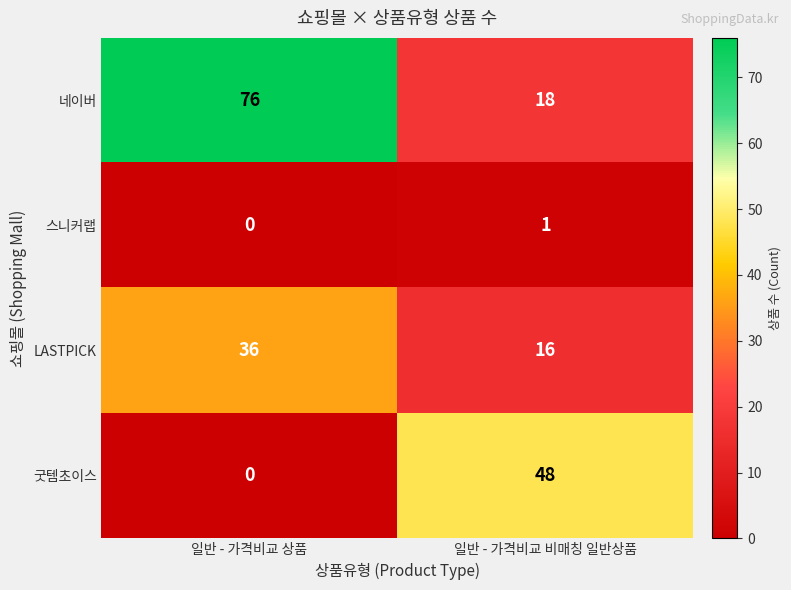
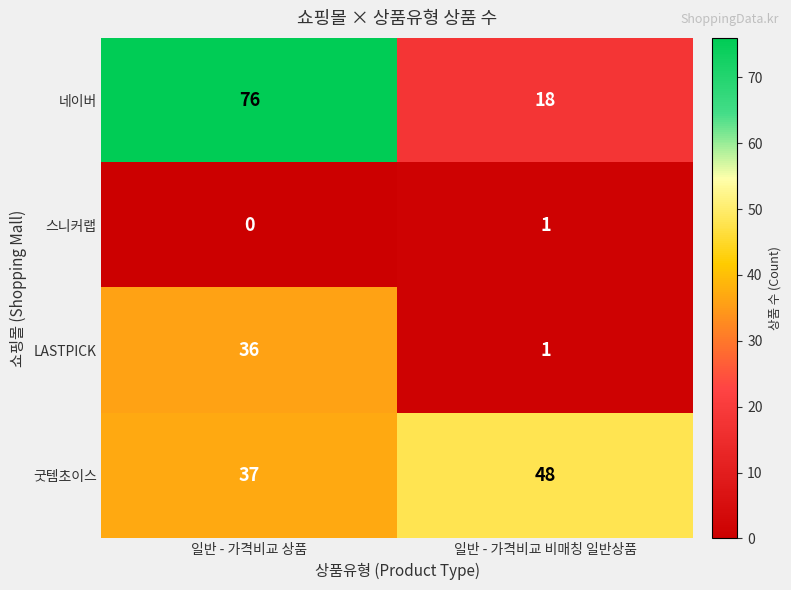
  {
    "네이버": {
      "일반 - 가격비교 상품": 76,
      "일반 - 가격비교 비매칭 일반상품": 18
    },
    "스니커랩": {
      "일반 - 가격비교 상품": 0,
      "일반 - 가격비교 비매칭 일반상품": 1
    },
    "LASTPICK": {
      "일반 - 가격비교 상품": 36,
-     "일반 - 가격비교 비매칭 일반상품": 16
+     "일반 - 가격비교 비매칭 일반상품": 1
    },
    "굿템초이스": {
-     "일반 - 가격비교 상품": 0,
+     "일반 - 가격비교 상품": 37,
      "일반 - 가격비교 비매칭 일반상품": 48
    }
  }
